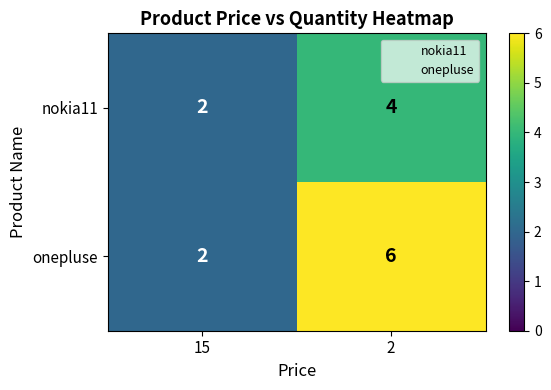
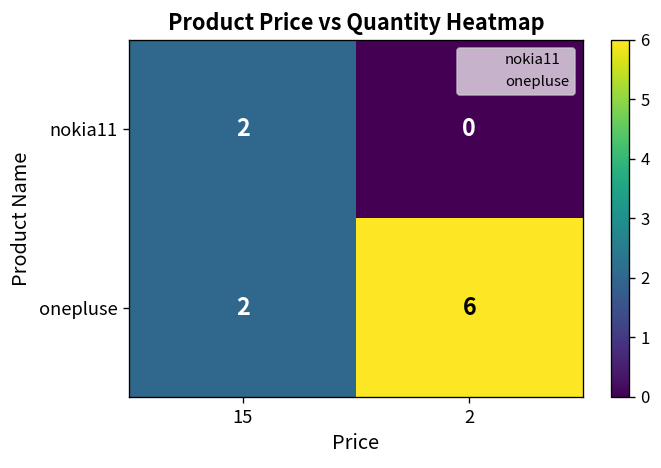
  {
    "nokia11": {
      "15": 2,
-     "2": 4
+     "2": 0
    },
    "onepluse": {
      "15": 2,
      "2": 6
    }
  }
